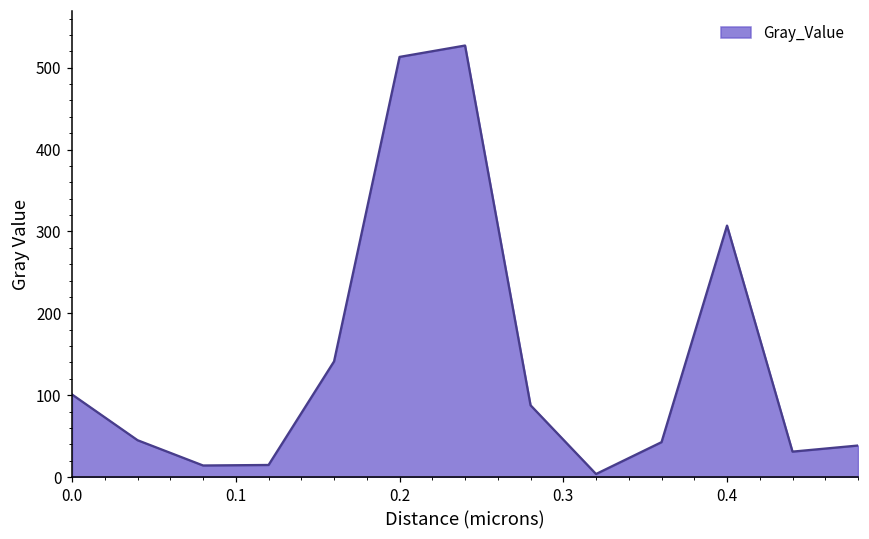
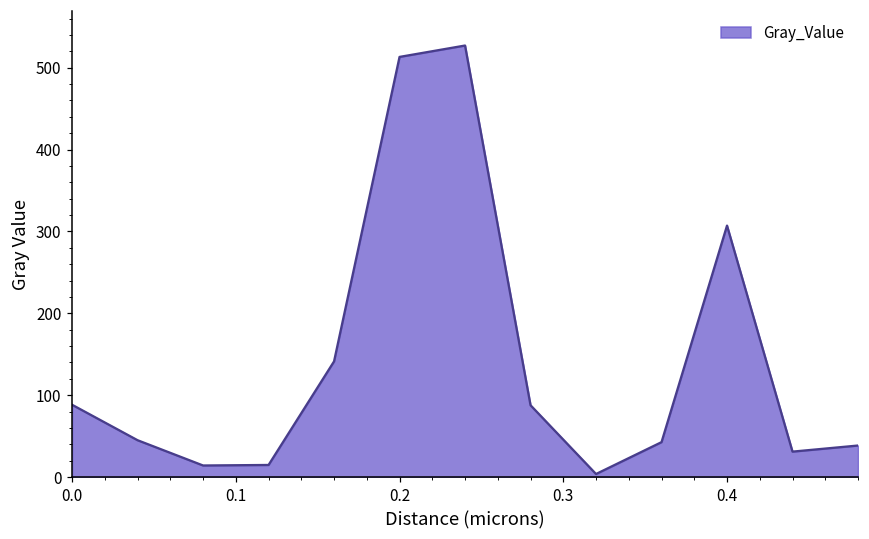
  {
-   "0.0": 100,
+   "0.0": 90,
    "0.2": 510,
    "0.4": 310
  }
